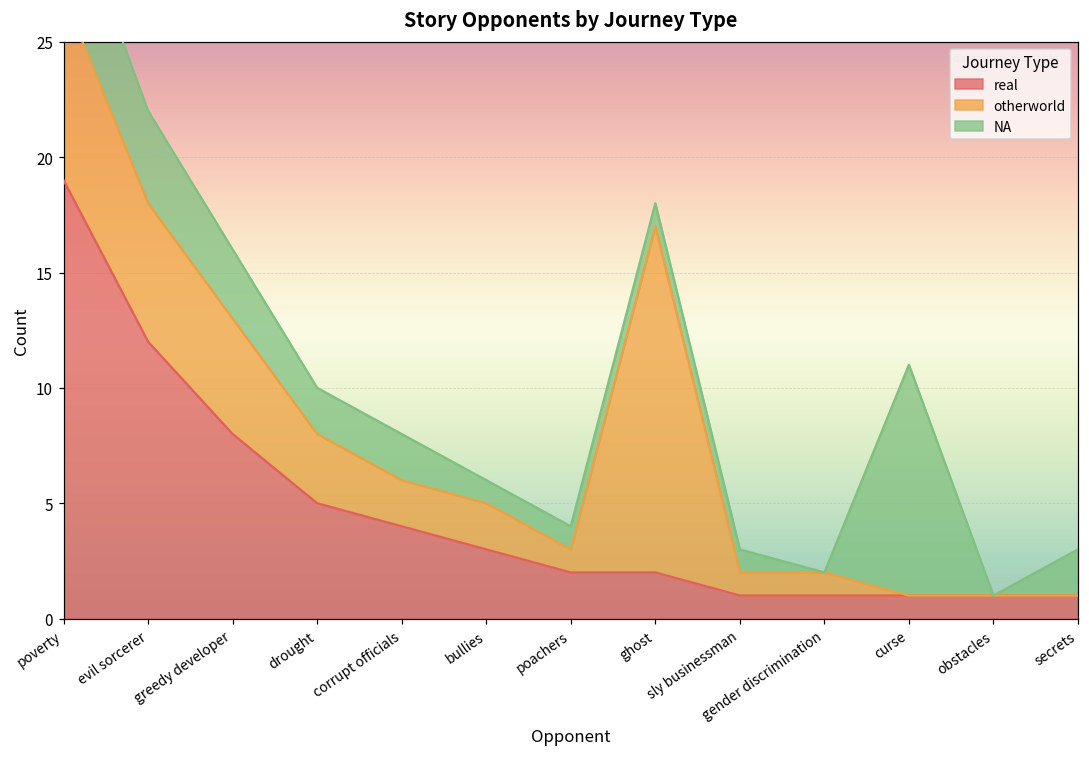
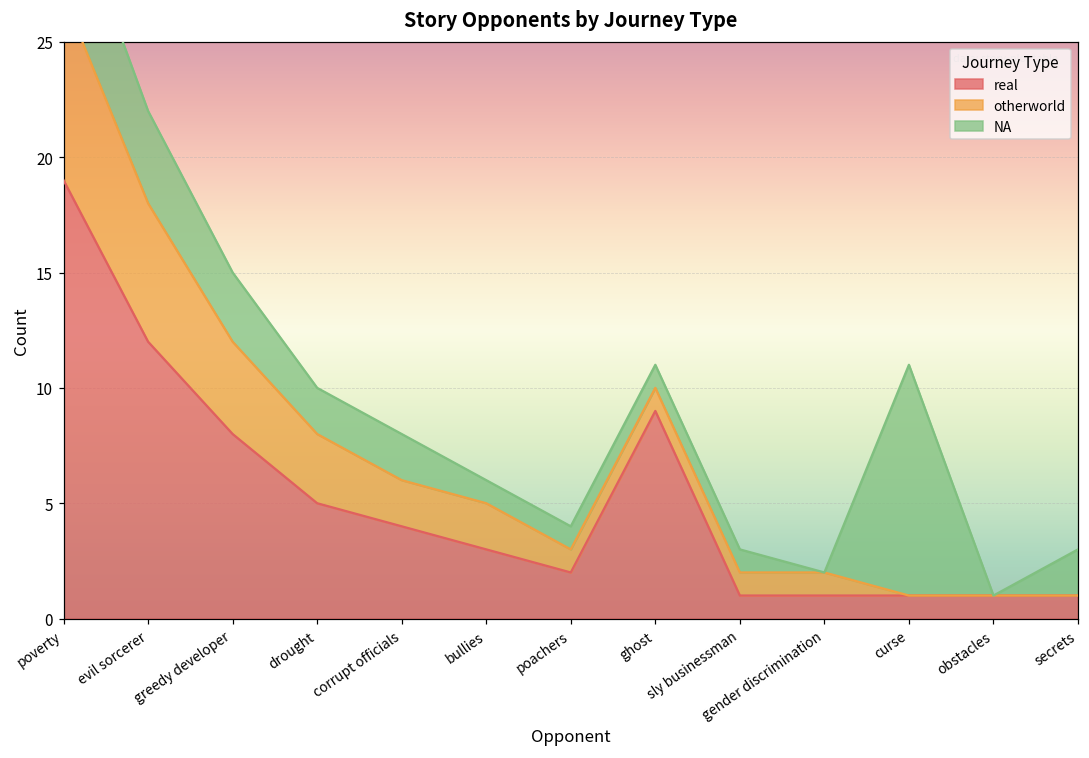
  {
    "real": {
      "poverty": 19,
      "evil sorcerer": 12,
      "greedy developer": 8,
      "drought": 5,
      "corrupt officials": 4,
      "bullies": 3,
      "poachers": 2,
-     "ghost": 2,
+     "ghost": 9,
      "sly businessman": 1,
      "gender discrimination": 1
    },
    "otherworld": {
      "evil sorcerer": 6,
-     "greedy developer": 5,
+     "greedy developer": 4,
      "drought": 3,
      "corrupt officials": 2,
      "bullies": 2,
      "poachers": 1,
-     "ghost": 15,
+     "ghost": 1,
      "sly businessman": 1
    },
    "NA": {
      "evil sorcerer": 4,
      "greedy developer": 3,
      "drought": 2,
      "corrupt officials": 2,
      "bullies": 1,
      "poachers": 1,
      "ghost": 1,
      "sly businessman": 1,
      "curse": 10,
      "secrets": 2
    }
  }
